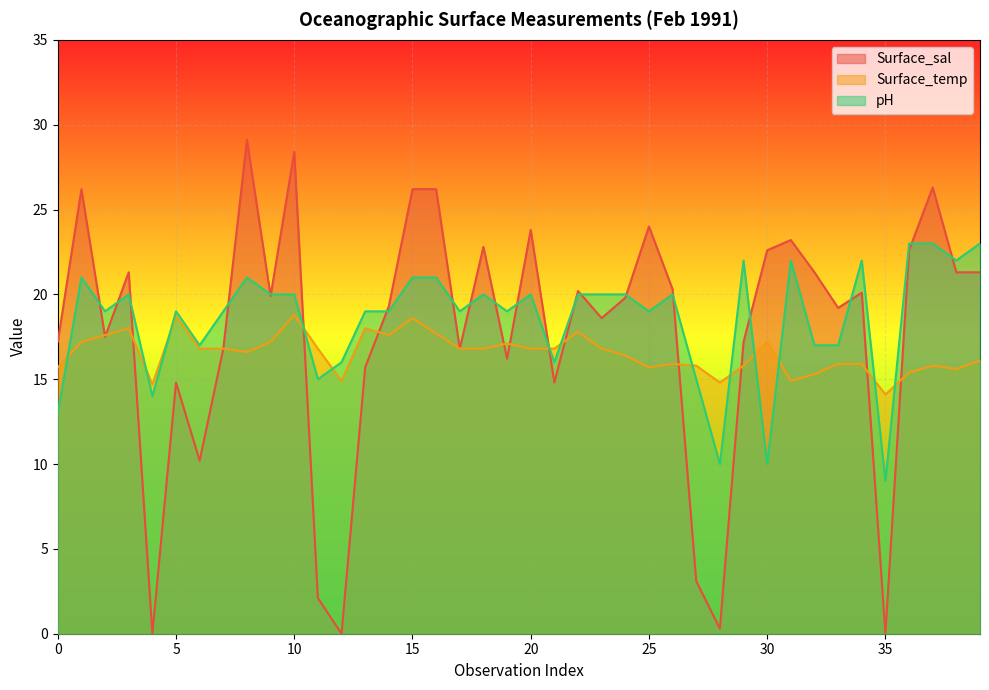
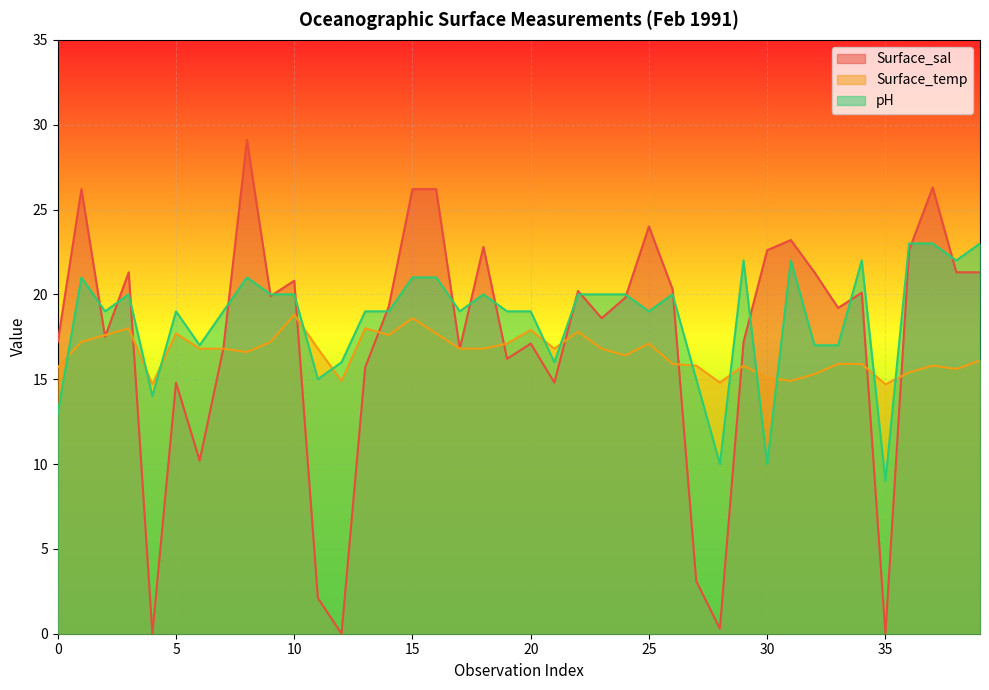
  {
    "Surface_sal": {
      "0": 17.2,
      "5": 14.8,
-     "10": 28.4,
+     "10": 20.8,
      "15": 26.2,
-     "20": 23.8,
+     "20": 17.1,
      "25": 24.0,
      "30": 22.6,
      "35": 0.0
    },
    "Surface_temp": {
      "0": 15.7,
-     "5": 18.7,
+     "5": 17.7,
      "10": 18.8,
      "15": 18.6,
-     "20": 16.8,
-     "25": 15.7,
-     "30": 17.2,
-     "35": 14.1
+     "20": 17.9,
+     "25": 17.1,
+     "30": 15.1,
+     "35": 14.7
    },
    "pH": {
      "0": 13.0,
      "5": 19.0,
      "10": 20.0,
      "15": 21.0,
-     "20": 20.0,
+     "20": 19.0,
      "25": 19.0,
      "30": 10.0,
      "35": 9.0
    }
  }
